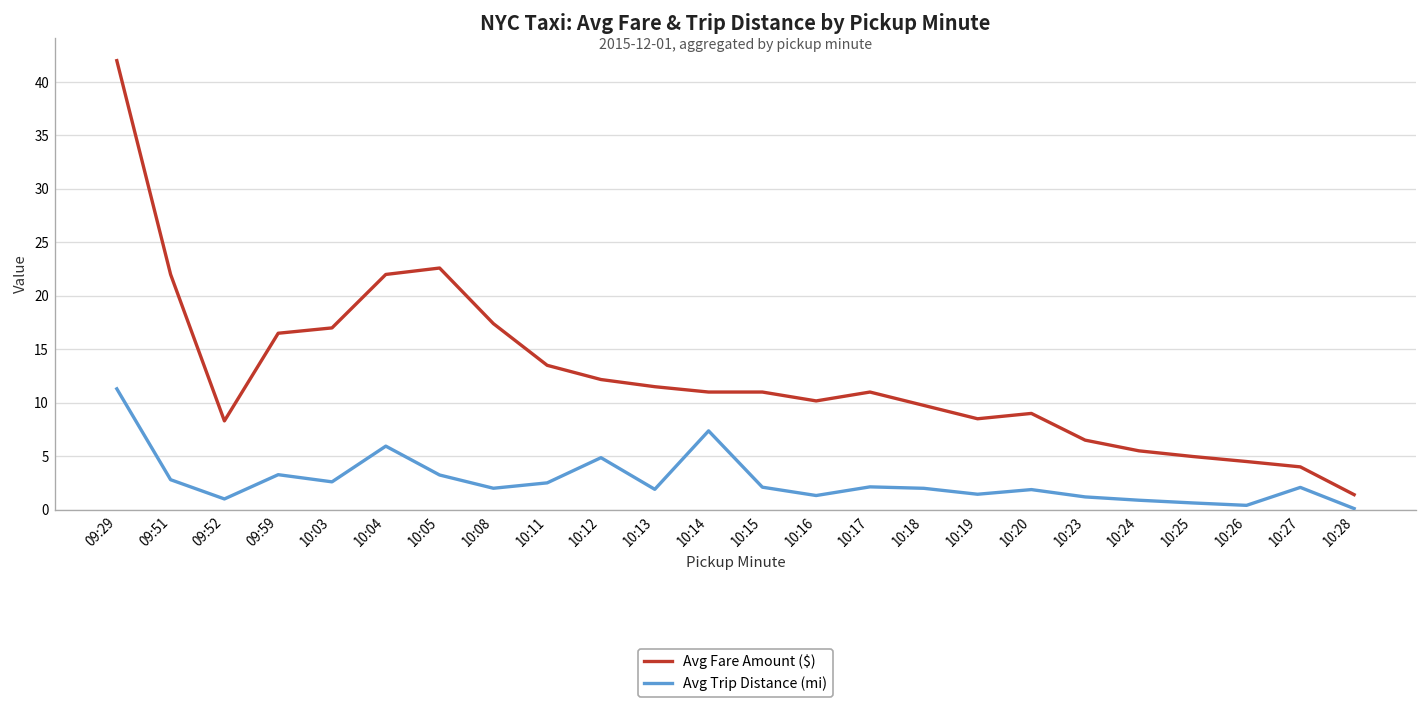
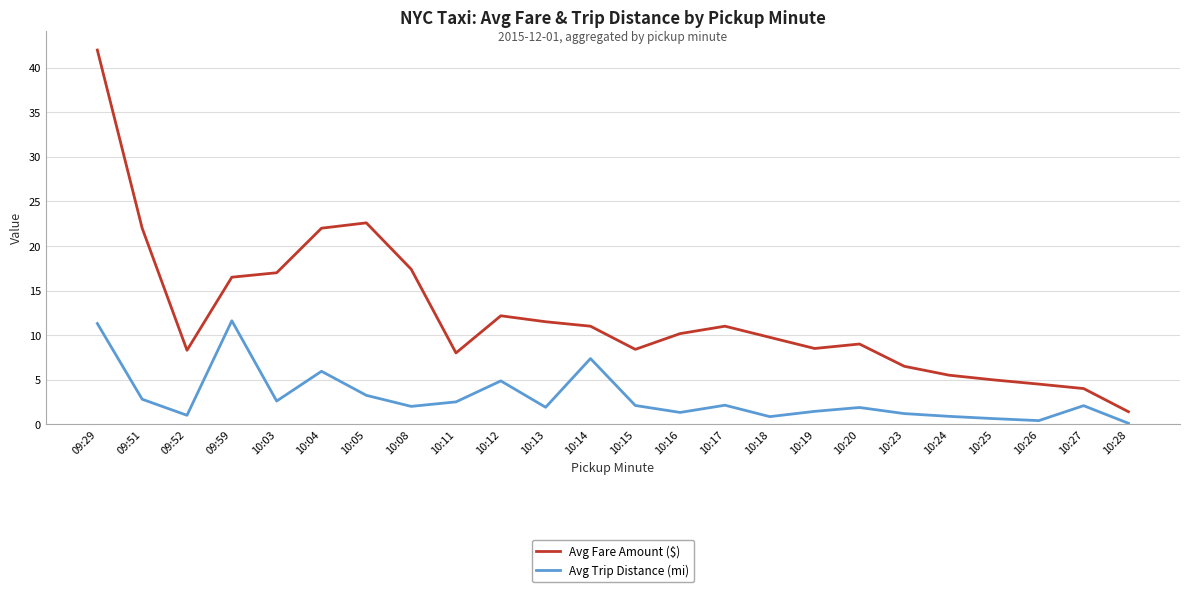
  {
    "Avg Fare Amount ($)": {
      "09:29": 42,
      "09:51": 22,
      "09:52": 8,
      "09:59": 17,
      "10:03": 17,
      "10:04": 22,
      "10:05": 23,
      "10:08": 17,
-     "10:11": 14,
+     "10:11": 8,
      "10:12": 12,
      "10:13": 12,
      "10:14": 11,
-     "10:15": 11,
+     "10:15": 8,
      "10:16": 10,
      "10:17": 11,
      "10:18": 10,
      "10:19": 9,
      "10:20": 9,
      "10:23": 7,
      "10:24": 6,
      "10:25": 5,
      "10:26": 5,
      "10:27": 4,
      "10:28": 1
    },
    "Avg Trip Distance (mi)": {
      "09:29": 11,
      "09:51": 3,
      "09:52": 1,
-     "09:59": 3,
+     "09:59": 12,
      "10:03": 3,
      "10:04": 6,
      "10:05": 3,
      "10:08": 2,
      "10:11": 3,
      "10:12": 5,
      "10:13": 2,
      "10:14": 7,
      "10:15": 2,
      "10:16": 1,
      "10:17": 2,
-     "10:18": 2,
+     "10:18": 1,
      "10:19": 1,
      "10:20": 2,
      "10:23": 1,
      "10:24": 1,
      "10:25": 1,
      "10:26": 0,
      "10:27": 2,
      "10:28": 0
    }
  }
